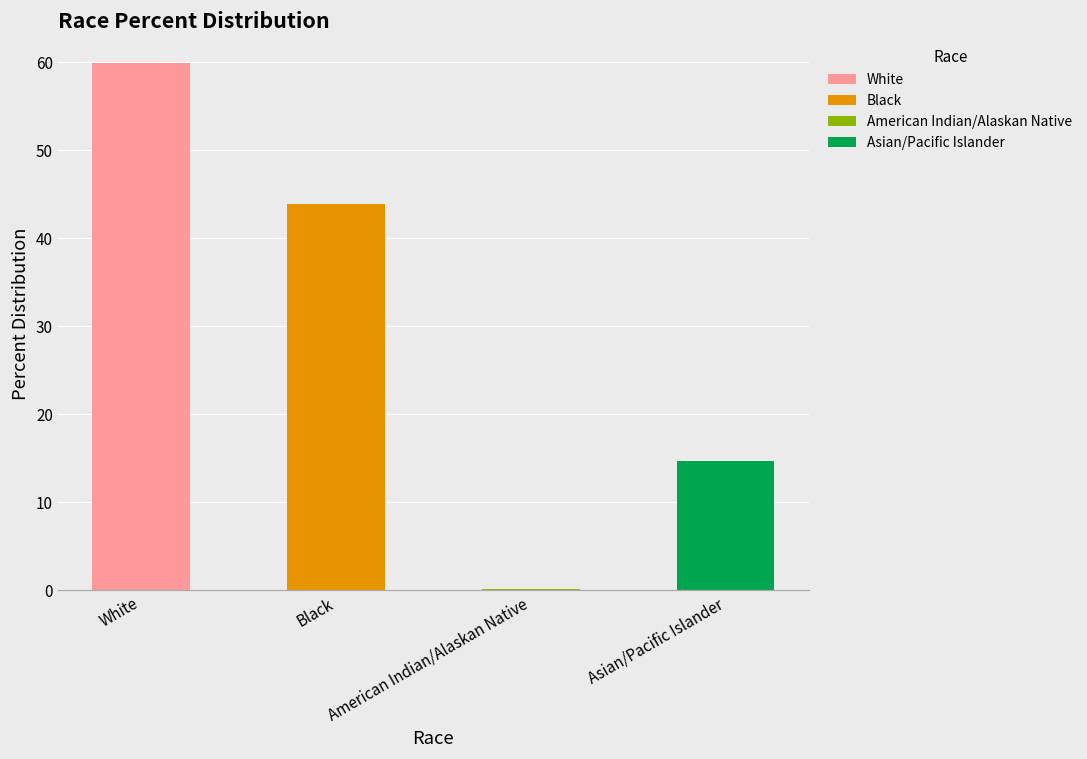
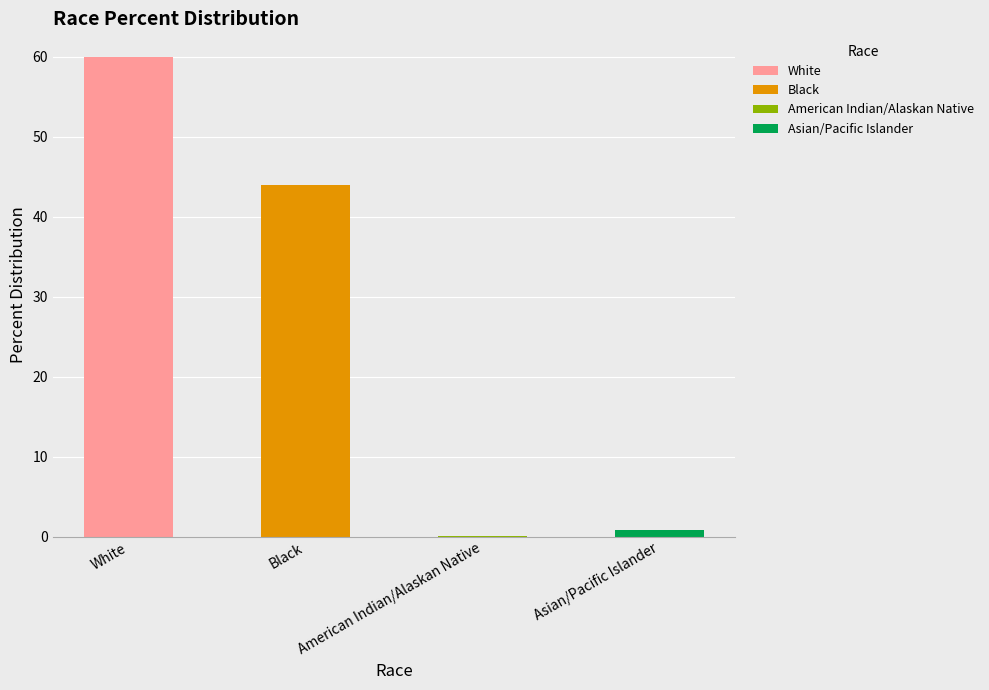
  {
    "White": 60,
    "Black": 44,
-   "Asian/Pacific Islander": 15
+   "Asian/Pacific Islander": 1
  }
